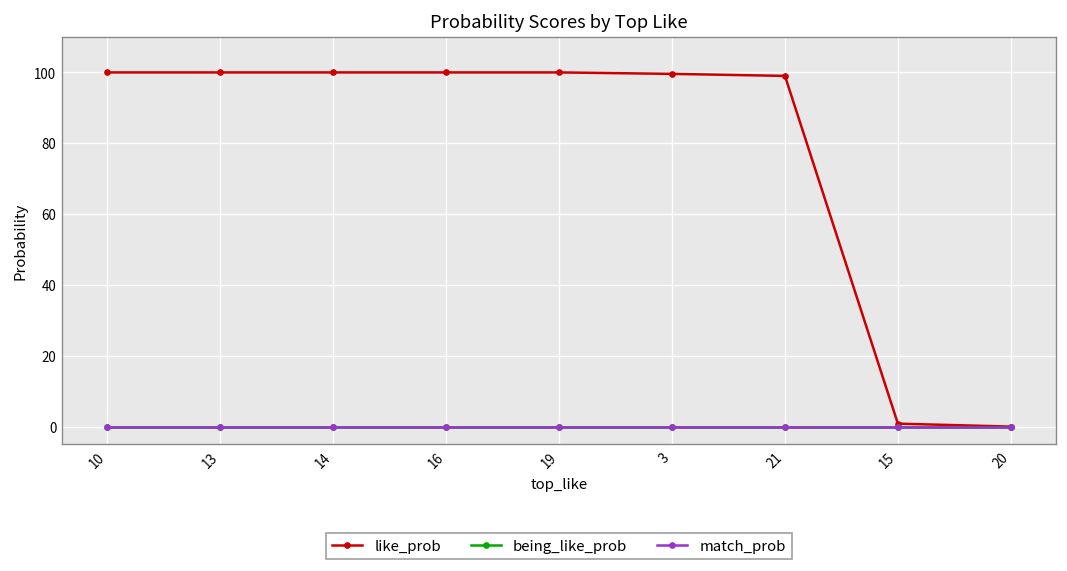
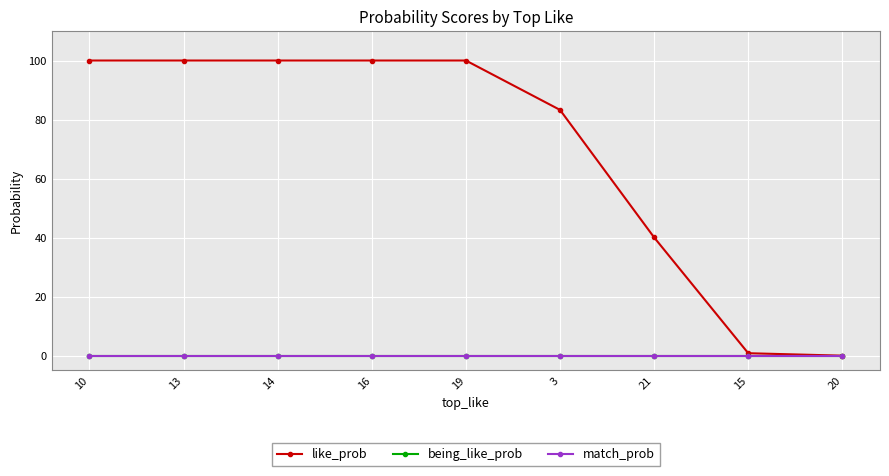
  {
    "like_prob": {
      "10": 100,
      "13": 100,
      "14": 100,
      "16": 100,
      "19": 100,
-     "3": 100,
-     "21": 99
+     "3": 83,
+     "21": 40
    },
    "match_prob": {
      "10": 0,
      "13": 0,
      "14": 0,
      "16": 0,
      "19": 0,
      "3": 0,
      "21": 0
    }
  }
